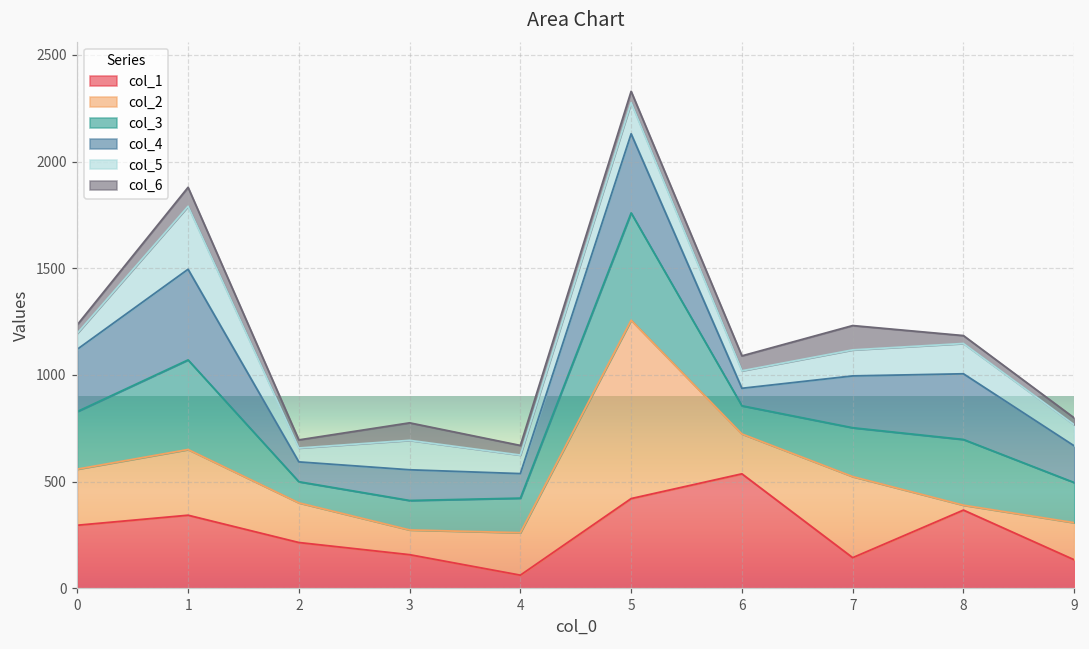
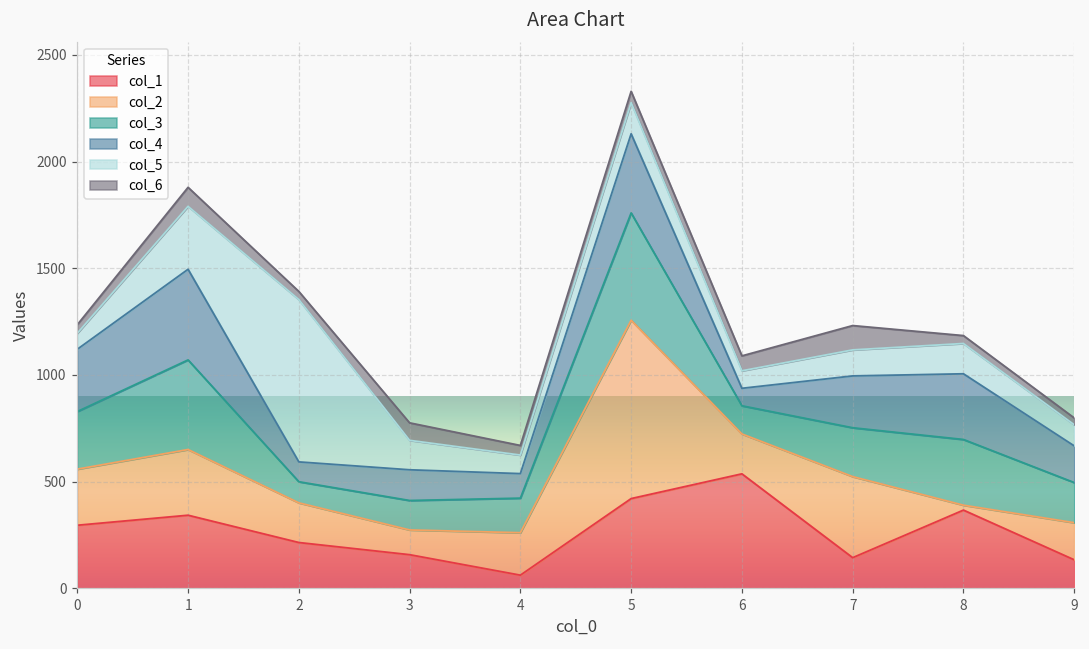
  {
    "col_1": {
      "0": 300,
      "1": 340,
      "2": 210,
      "3": 160,
      "4": 60,
      "5": 420,
      "6": 540,
      "7": 140,
      "8": 370,
      "9": 130
    },
    "col_2": {
      "0": 260,
      "1": 310,
      "2": 190,
      "3": 120,
      "4": 200,
      "5": 840,
      "6": 190,
      "7": 380,
      "8": 20,
      "9": 170
    },
    "col_5": {
      "0": 80,
      "1": 300,
-     "2": 70,
+     "2": 760,
      "3": 140,
      "4": 90,
      "5": 150,
      "6": 80,
      "7": 120,
      "8": 140,
      "9": 100
    }
  }
